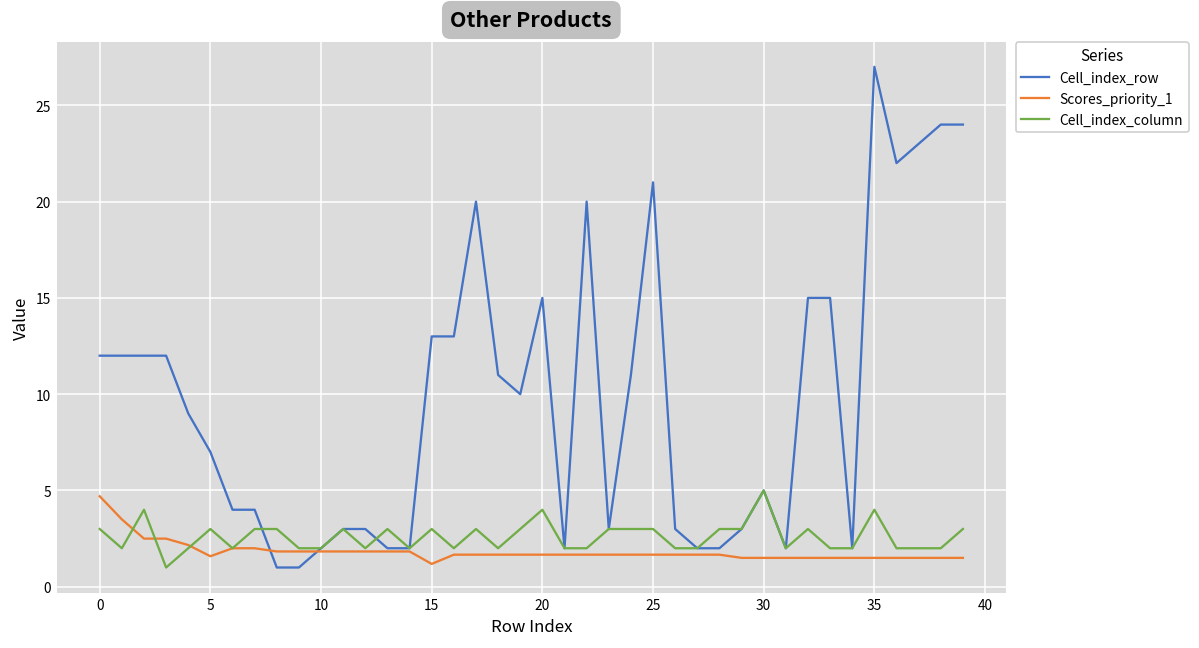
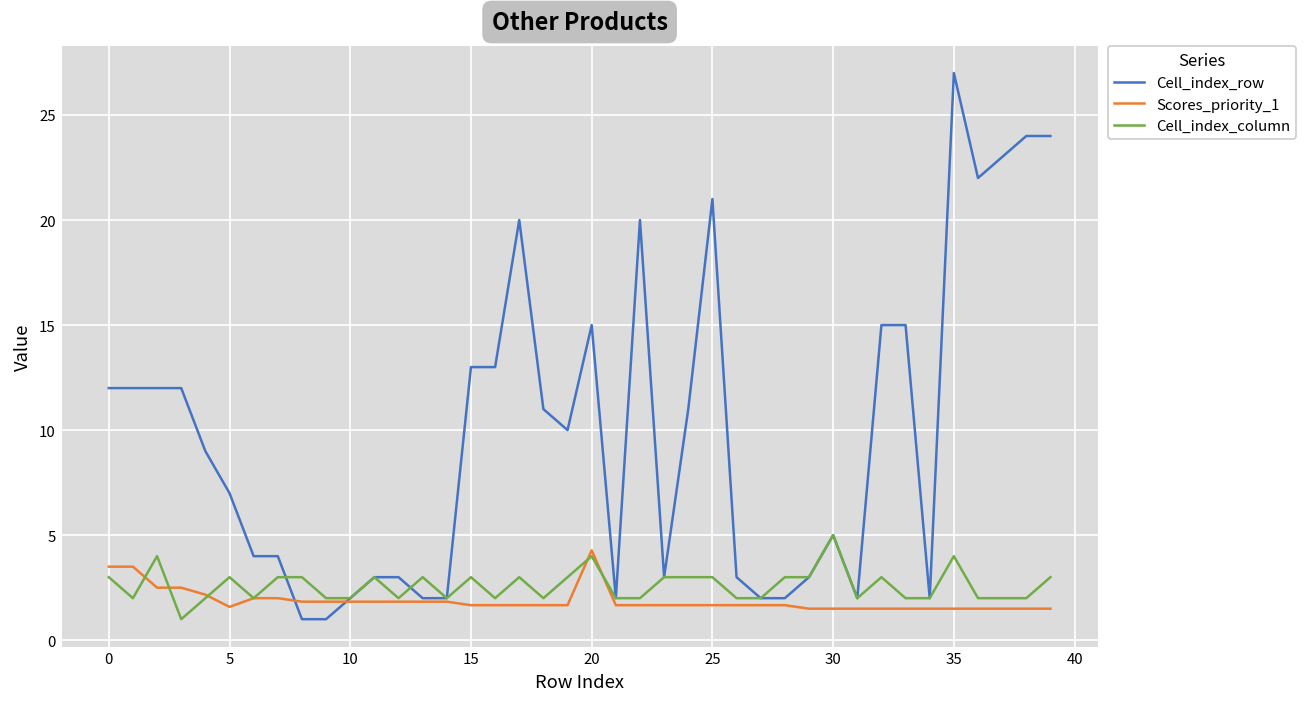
  {
    "Cell_index_row": {
      "0": 12.0,
      "5": 7.0,
      "15": 13.0,
      "20": 15.0,
      "25": 21.0,
      "35": 27.0
    },
    "Scores_priority_1": {
-     "0": 4.7,
+     "0": 3.5,
      "5": 1.6,
      "10": 1.8,
-     "15": 1.2,
-     "20": 1.7,
+     "15": 1.7,
+     "20": 4.3,
      "25": 1.7,
      "30": 1.5,
      "35": 1.5
    },
    "Cell_index_column": {
      "0": 3.0,
      "5": 3.0,
      "15": 3.0,
      "20": 4.0,
      "25": 3.0,
      "35": 4.0
    }
  }
